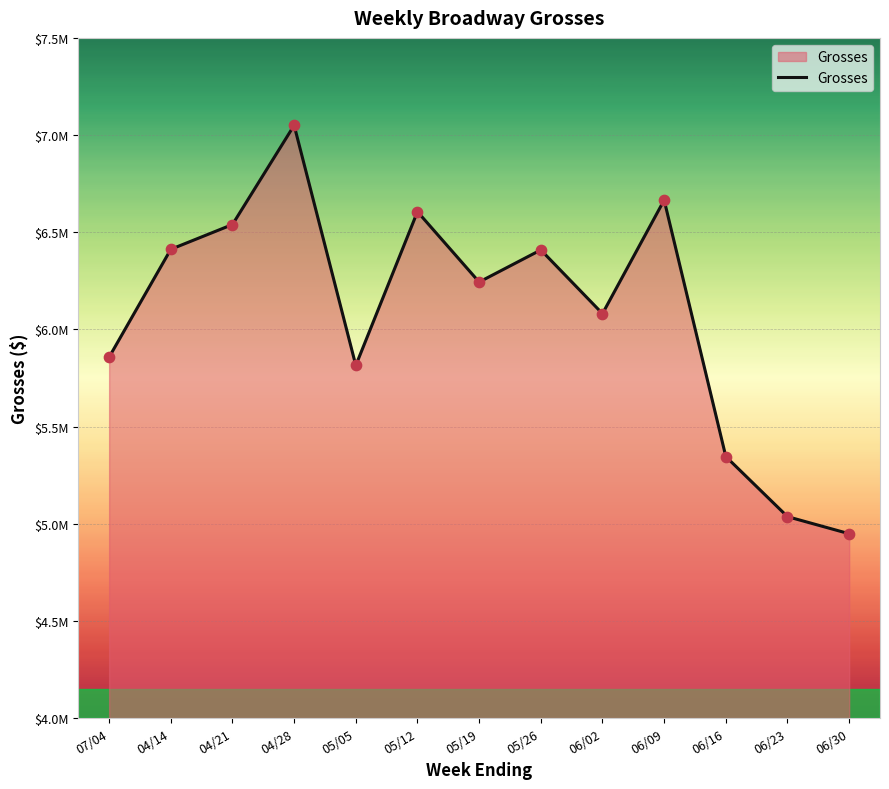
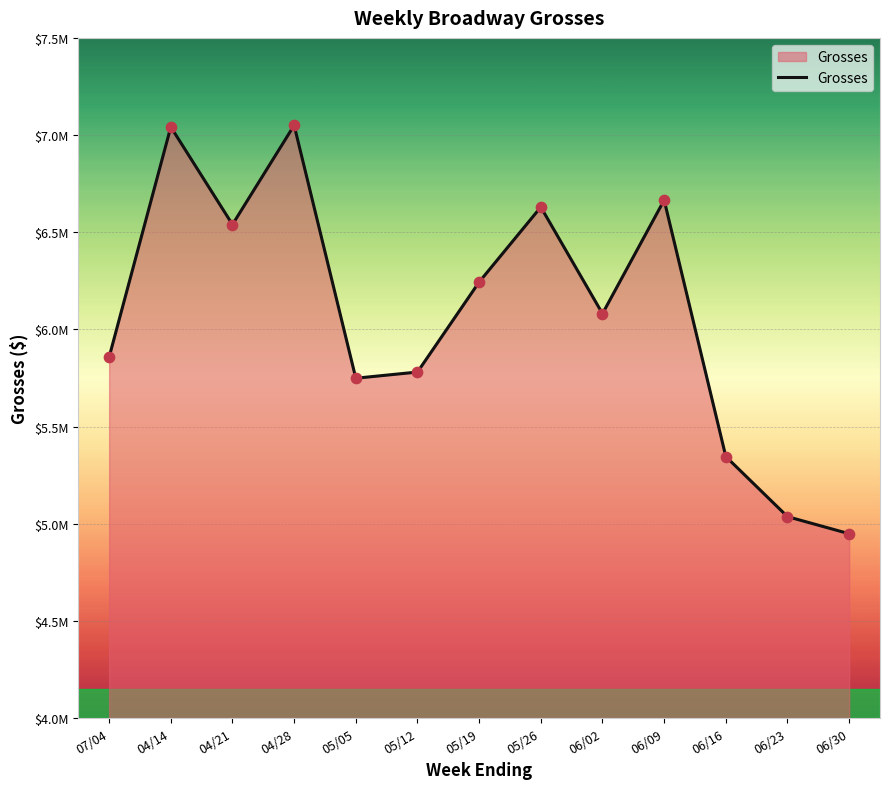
  {
    "07/04": "$5860000",
-   "04/14": "$6410000",
+   "04/14": "$7040000",
    "04/21": "$6540000",
    "04/28": "$7050000",
-   "05/05": "$5810000",
-   "05/12": "$6610000",
+   "05/05": "$5750000",
+   "05/12": "$5780000",
    "05/19": "$6240000",
-   "05/26": "$6410000",
+   "05/26": "$6630000",
    "06/02": "$6080000",
    "06/09": "$6670000",
    "06/16": "$5350000",
    "06/23": "$5040000",
    "06/30": "$4950000"
  }
